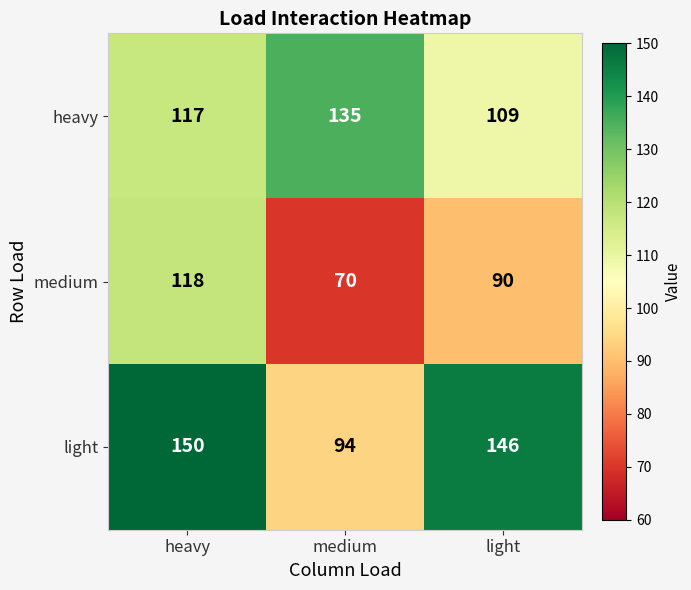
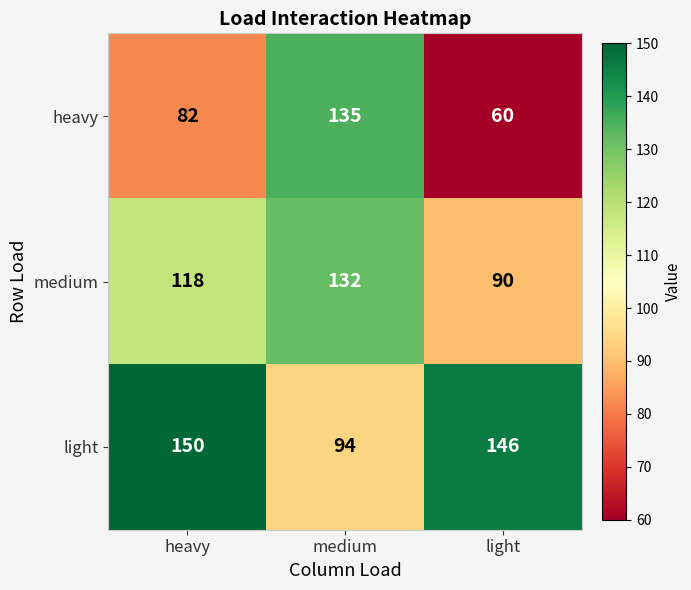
  {
    "heavy": {
-     "heavy": 117,
+     "heavy": 82,
      "medium": 135,
-     "light": 109
+     "light": 60
    },
    "medium": {
      "heavy": 118,
-     "medium": 70,
+     "medium": 132,
      "light": 90
    },
    "light": {
      "heavy": 150,
      "medium": 94,
      "light": 146
    }
  }
